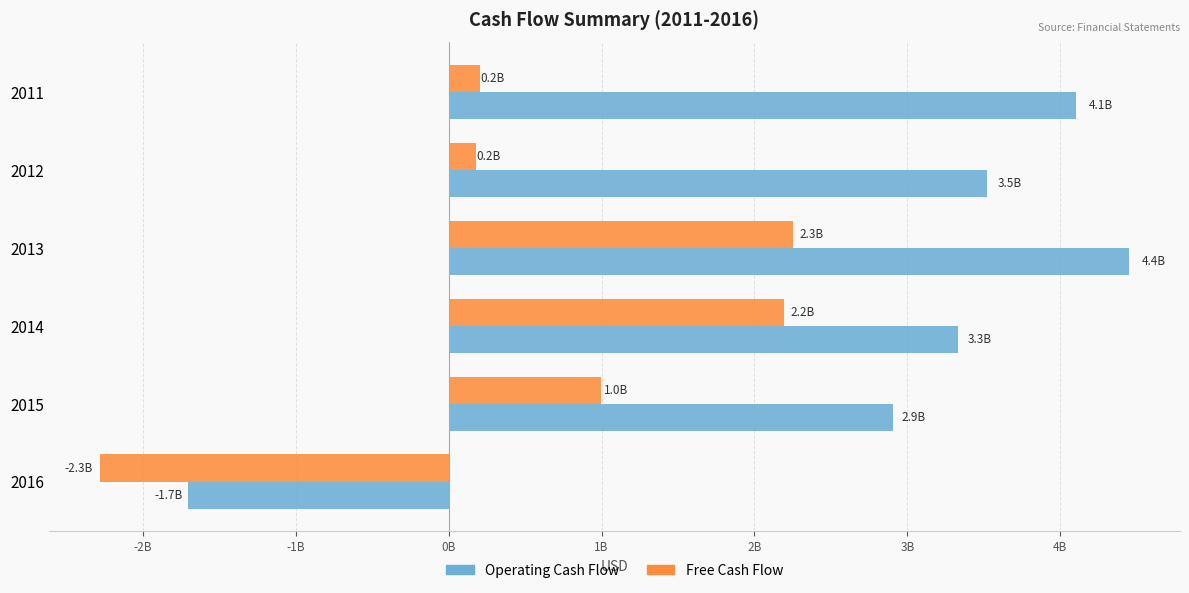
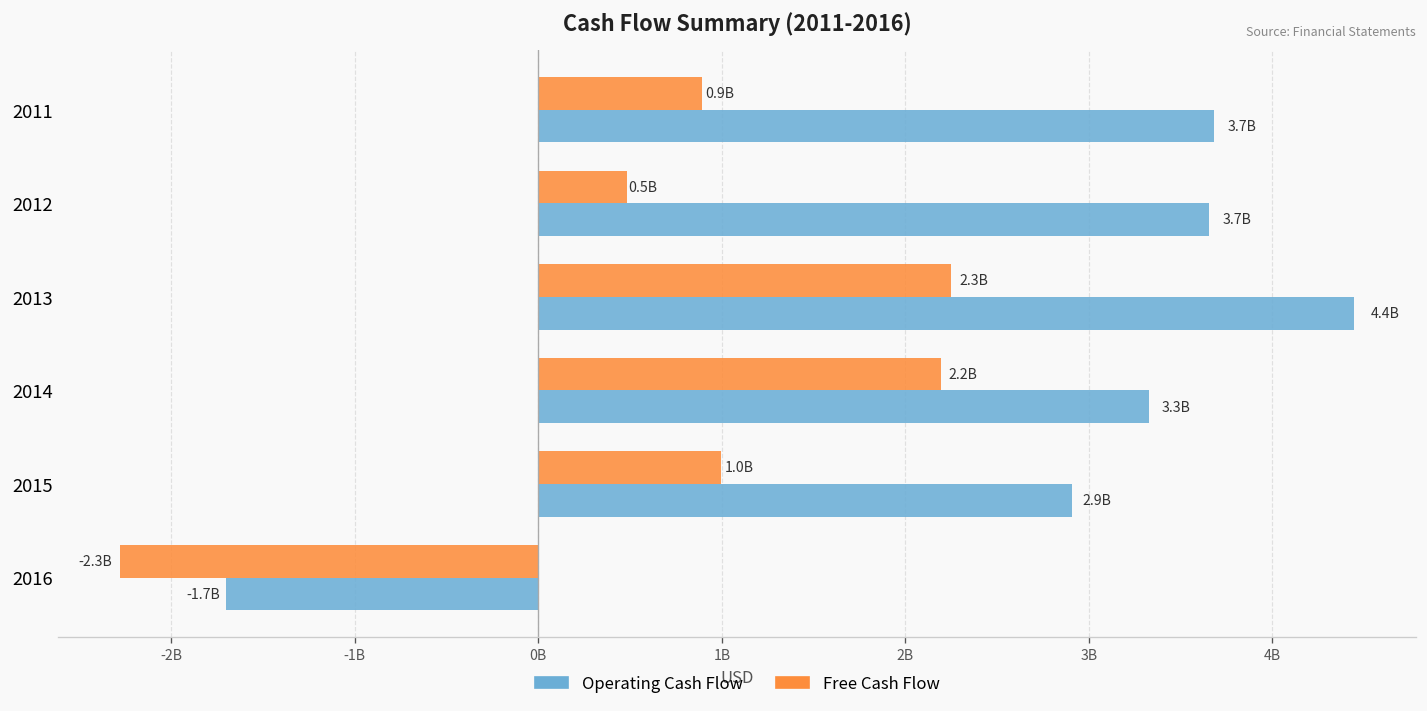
  {
    "Operating Cash Flow": {
-     "2011": "4.1B",
-     "2012": "3.5B",
+     "2011": "3.7B",
+     "2012": "3.7B",
      "2013": "4.4B",
      "2014": "3.3B",
      "2015": "2.9B",
      "2016": "-1.7B"
    },
    "Free Cash Flow": {
-     "2011": "0.2B",
-     "2012": "0.2B",
+     "2011": "0.9B",
+     "2012": "0.5B",
      "2013": "2.3B",
      "2014": "2.2B",
      "2015": "1.0B",
      "2016": "-2.3B"
    }
  }
